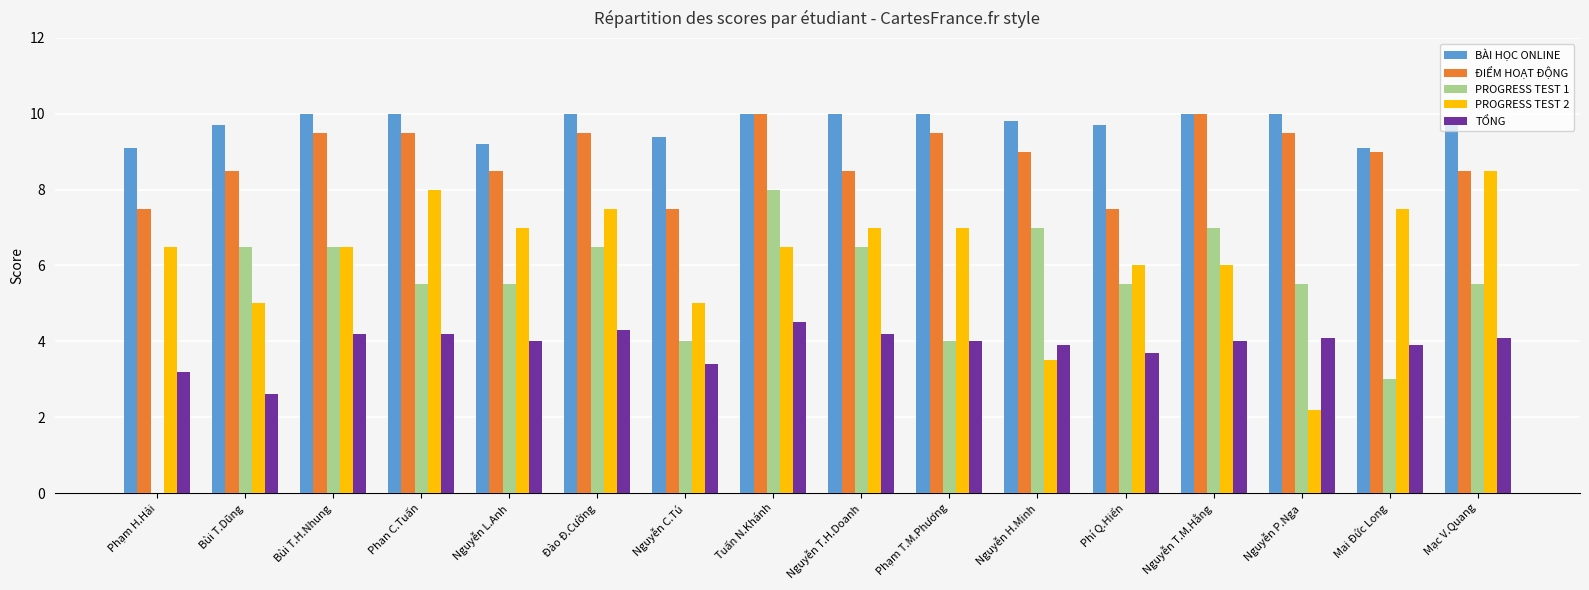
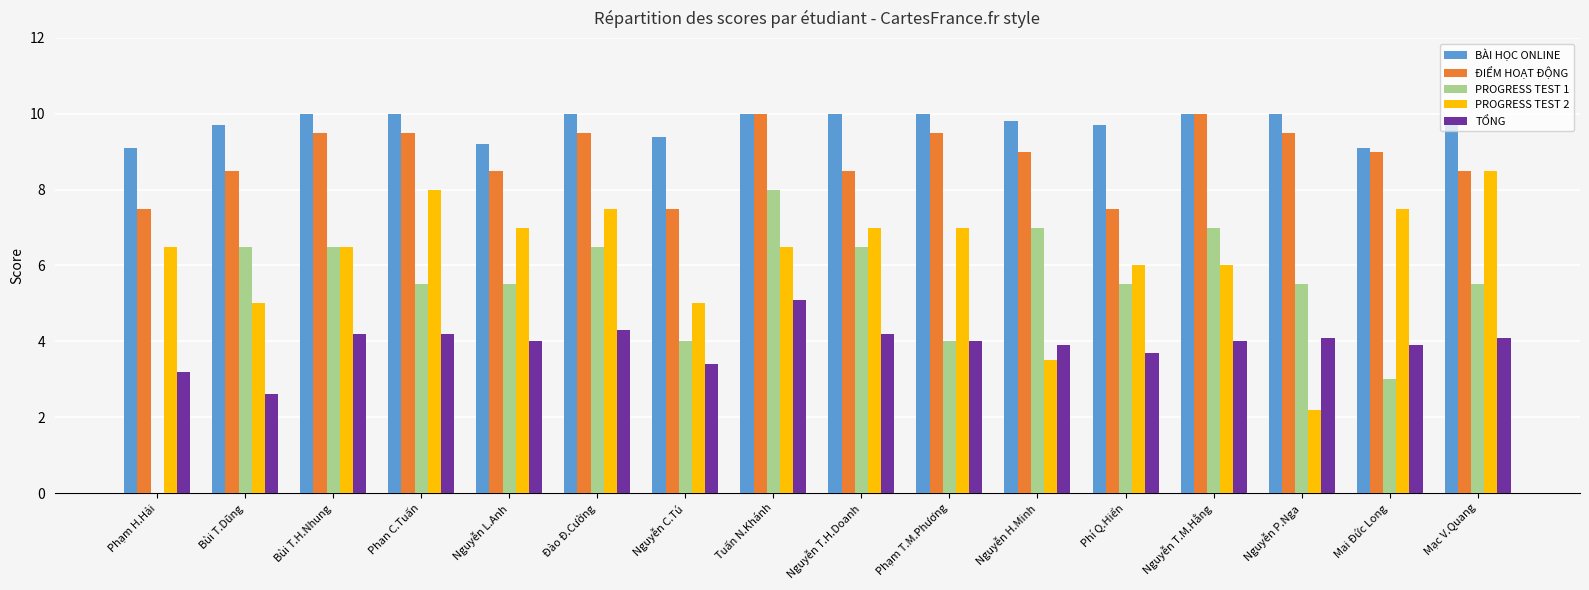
  {
    "BÀI HỌC ONLINE": {
      "Phạm H.Hải": 9.1,
      "Bùi T.Dũng": 9.7,
      "Bùi T.H.Nhung": 10.0,
      "Phan C.Tuấn": 10.0,
      "Nguyễn L.Anh": 9.2,
      "Đào Đ.Cường": 10.0,
      "Nguyễn C.Tú": 9.4,
      "Tuấn N.Khánh": 10.0,
      "Nguyễn T.H.Doanh": 10.0,
      "Phạm T.M.Phương": 10.0,
      "Nguyễn H.Minh": 9.8,
      "Phí Q.Hiển": 9.7,
      "Nguyễn T.M.Hằng": 10.0,
      "Nguyễn P.Nga": 10.0,
      "Mai Đức Long": 9.1
    },
    "ĐIỂM HOẠT ĐỘNG": {
      "Phạm H.Hải": 7.5,
      "Bùi T.Dũng": 8.5,
      "Bùi T.H.Nhung": 9.5,
      "Phan C.Tuấn": 9.5,
      "Nguyễn L.Anh": 8.5,
      "Đào Đ.Cường": 9.5,
      "Nguyễn C.Tú": 7.5,
      "Tuấn N.Khánh": 10.0,
      "Nguyễn T.H.Doanh": 8.5,
      "Phạm T.M.Phương": 9.5,
      "Nguyễn H.Minh": 9.0,
      "Phí Q.Hiển": 7.5,
      "Nguyễn T.M.Hằng": 10.0,
      "Nguyễn P.Nga": 9.5,
      "Mai Đức Long": 9.0,
      "Mạc V.Quang": 8.5
    },
    "PROGRESS TEST 1": {
      "Phạm H.Hải": 0.0,
      "Bùi T.Dũng": 6.5,
      "Bùi T.H.Nhung": 6.5,
      "Phan C.Tuấn": 5.5,
      "Nguyễn L.Anh": 5.5,
      "Đào Đ.Cường": 6.5,
      "Nguyễn C.Tú": 4.0,
      "Tuấn N.Khánh": 8.0,
      "Nguyễn T.H.Doanh": 6.5,
      "Phạm T.M.Phương": 4.0,
      "Nguyễn H.Minh": 7.0,
      "Phí Q.Hiển": 5.5,
      "Nguyễn T.M.Hằng": 7.0,
      "Nguyễn P.Nga": 5.5,
      "Mai Đức Long": 3.0,
      "Mạc V.Quang": 5.5
    },
    "PROGRESS TEST 2": {
      "Phạm H.Hải": 6.5,
      "Bùi T.Dũng": 5.0,
      "Bùi T.H.Nhung": 6.5,
      "Phan C.Tuấn": 8.0,
      "Nguyễn L.Anh": 7.0,
      "Đào Đ.Cường": 7.5,
      "Nguyễn C.Tú": 5.0,
      "Tuấn N.Khánh": 6.5,
      "Nguyễn T.H.Doanh": 7.0,
      "Phạm T.M.Phương": 7.0,
      "Nguyễn H.Minh": 3.5,
      "Phí Q.Hiển": 6.0,
      "Nguyễn T.M.Hằng": 6.0,
      "Nguyễn P.Nga": 2.2,
      "Mai Đức Long": 7.5,
      "Mạc V.Quang": 8.5
    },
    "TỔNG": {
      "Phạm H.Hải": 3.2,
      "Bùi T.Dũng": 2.6,
      "Bùi T.H.Nhung": 4.2,
      "Phan C.Tuấn": 4.2,
      "Nguyễn L.Anh": 4.0,
      "Đào Đ.Cường": 4.3,
      "Nguyễn C.Tú": 3.4,
-     "Tuấn N.Khánh": 4.5,
+     "Tuấn N.Khánh": 5.1,
      "Nguyễn T.H.Doanh": 4.2,
      "Phạm T.M.Phương": 4.0,
      "Nguyễn H.Minh": 3.9,
      "Phí Q.Hiển": 3.7,
      "Nguyễn T.M.Hằng": 4.0,
      "Nguyễn P.Nga": 4.1,
      "Mai Đức Long": 3.9,
      "Mạc V.Quang": 4.1
    }
  }
